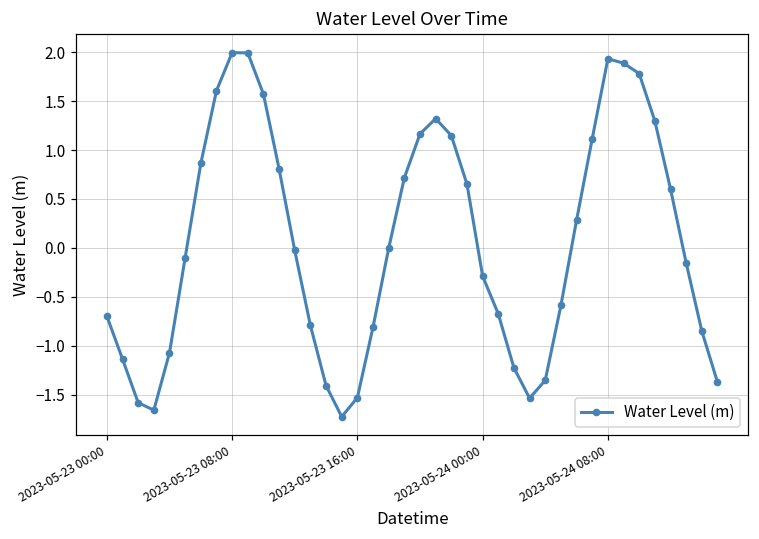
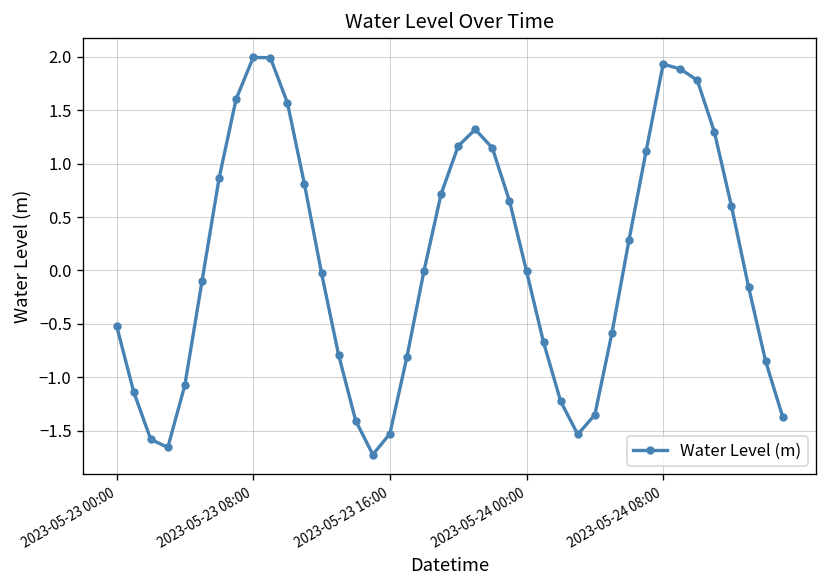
  {
-   "2023-05-23 00:00": -0.7,
+   "2023-05-23 00:00": -0.5,
    "2023-05-23 08:00": 2.0,
    "2023-05-23 16:00": -1.5,
-   "2023-05-24 00:00": -0.3,
+   "2023-05-24 00:00": 0.0,
    "2023-05-24 08:00": 1.9
  }
